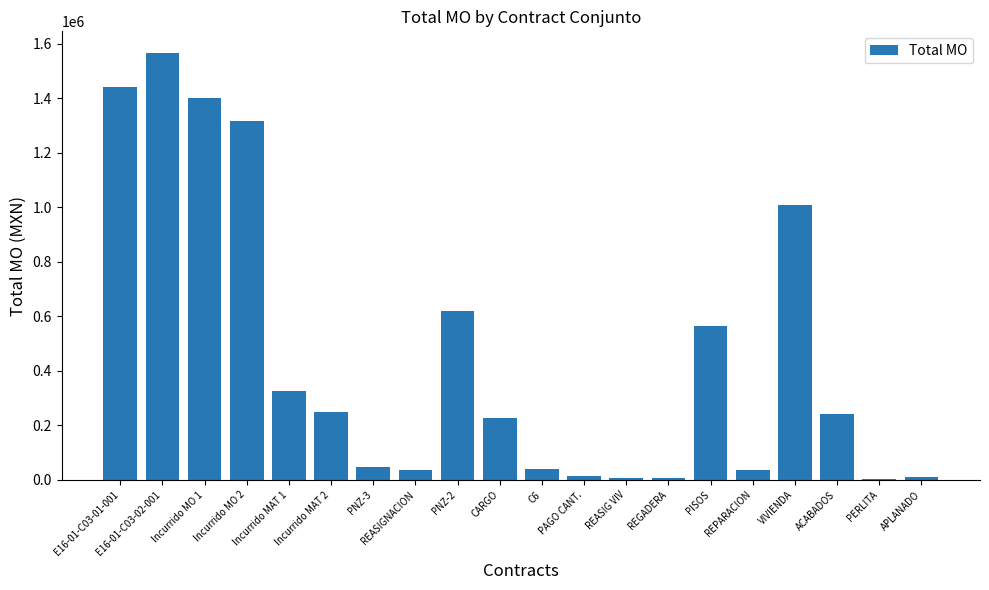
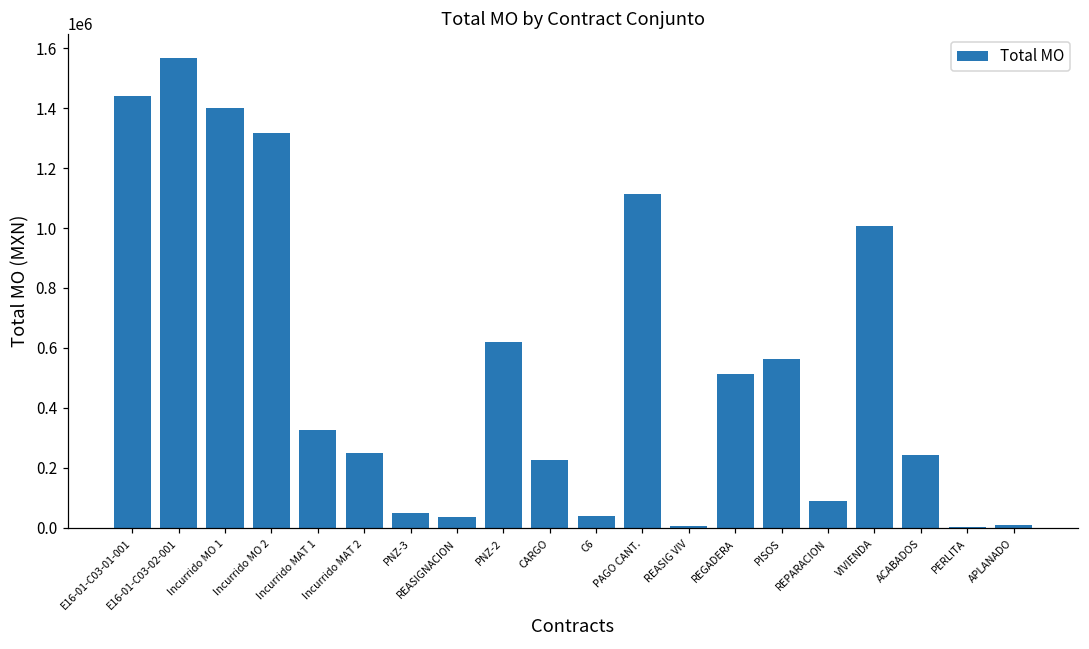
  {
    "E16-01-C03-01-001": 1440000,
    "E16-01-C03-02-001": 1570000,
    "Incurrido MO 1": 1400000,
    "Incurrido MO 2": 1320000,
    "Incurrido MAT 1": 330000,
    "Incurrido MAT 2": 250000,
    "PNZ-3": 50000,
    "REASIGNACION": 40000,
    "PNZ-2": 620000,
    "CARGO": 230000,
    "C6": 40000,
-   "PAGO CANT.": 10000,
-   "REGADERA": 10000,
+   "PAGO CANT.": 1120000,
+   "REGADERA": 510000,
    "PISOS": 560000,
-   "REPARACION": 40000,
+   "REPARACION": 90000,
    "VIVIENDA": 1010000,
    "ACABADOS": 240000,
    "APLANADO": 10000
  }
